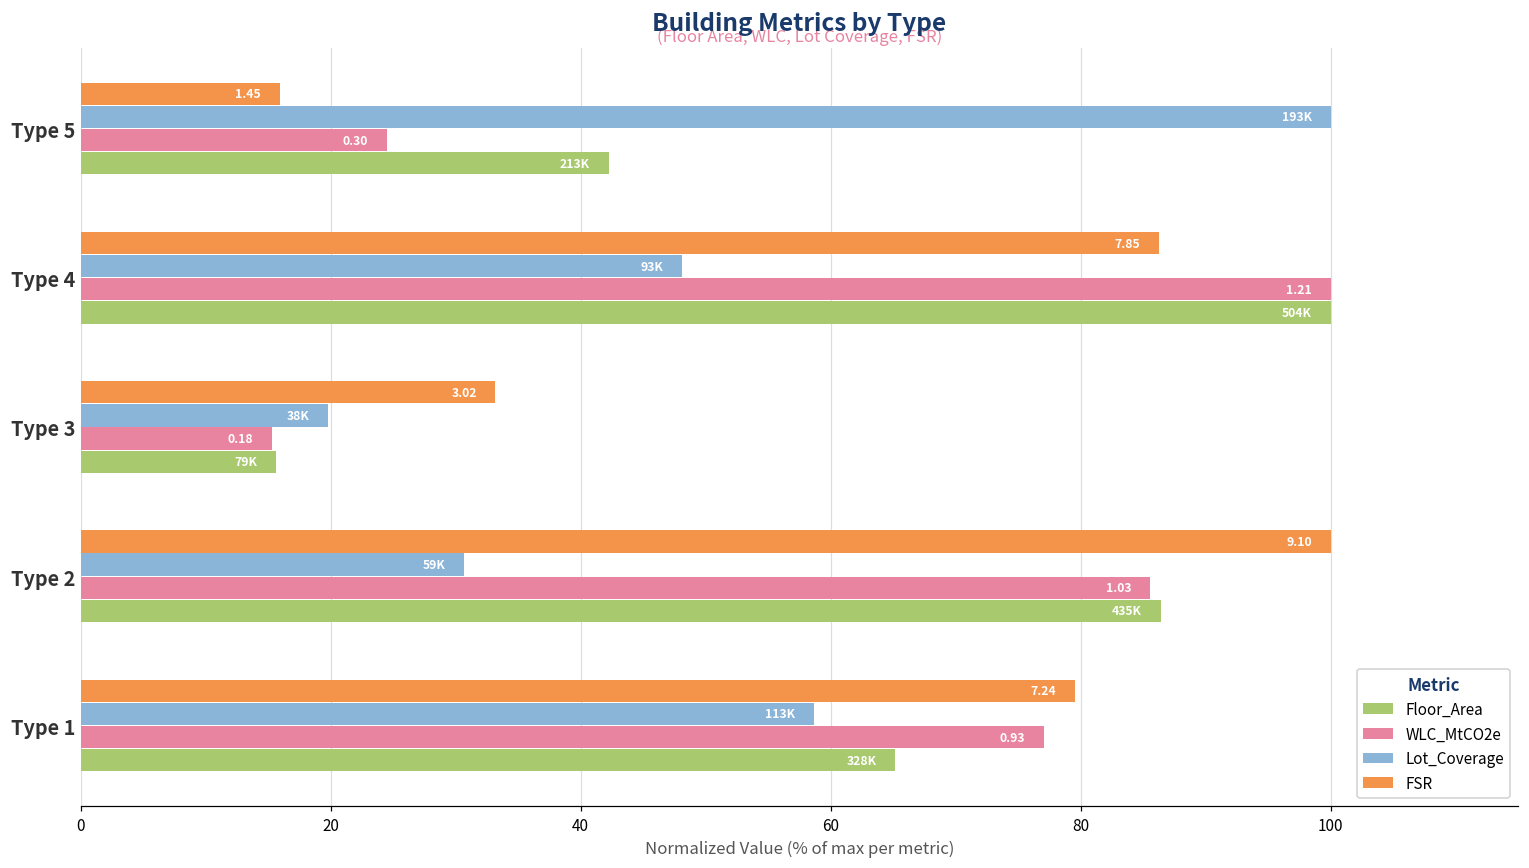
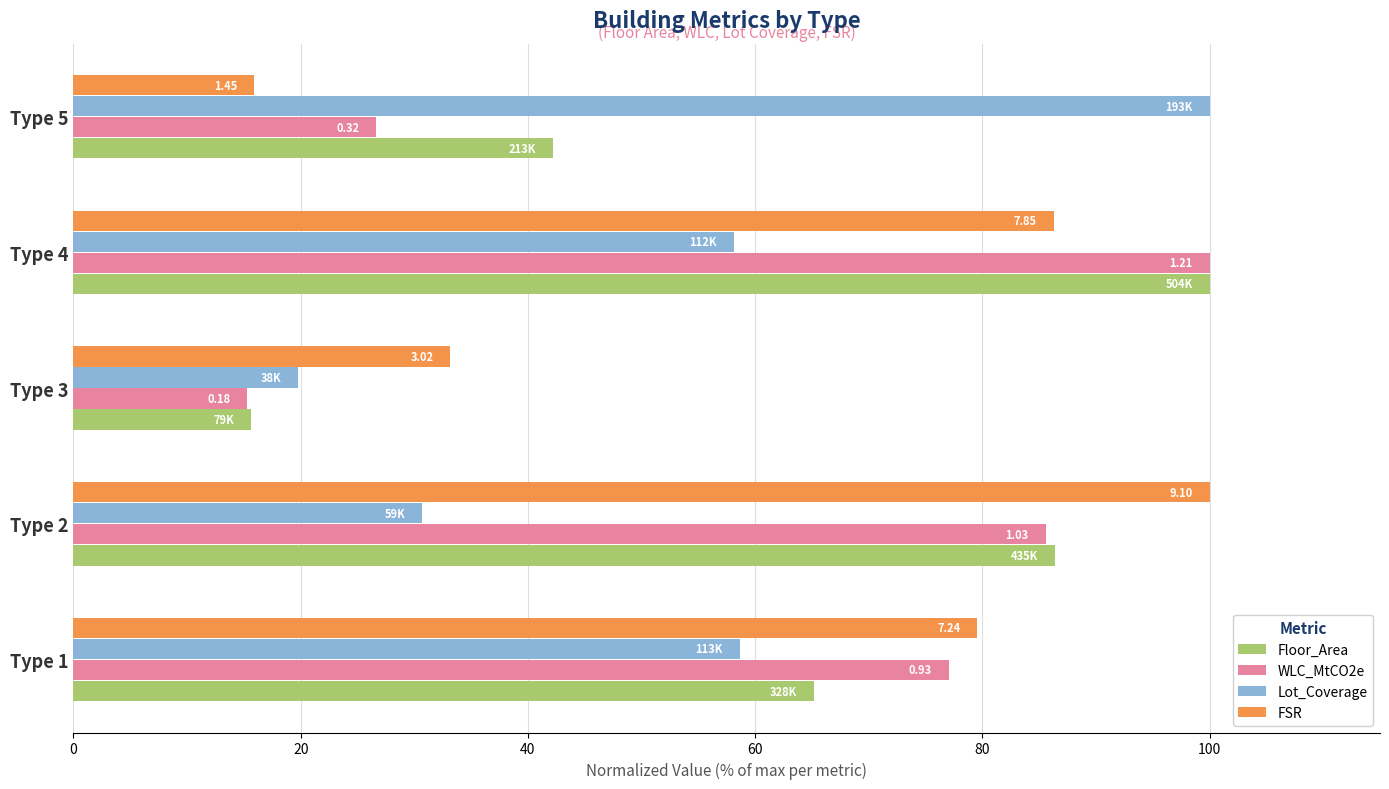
  {
    "WLC_MtCO2e": {
-     "Type 5": "0.30"
+     "Type 5": "0.32"
    },
    "Lot_Coverage": {
-     "Type 4": "93K"
+     "Type 4": "112K"
    }
  }
